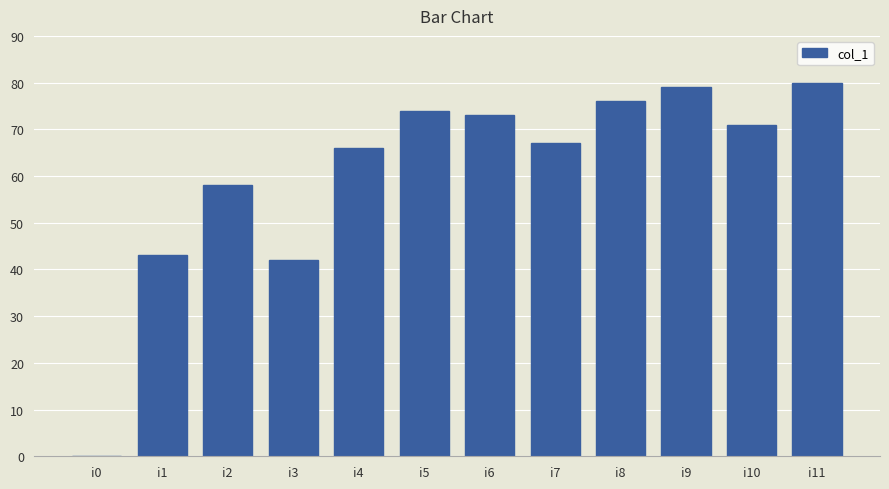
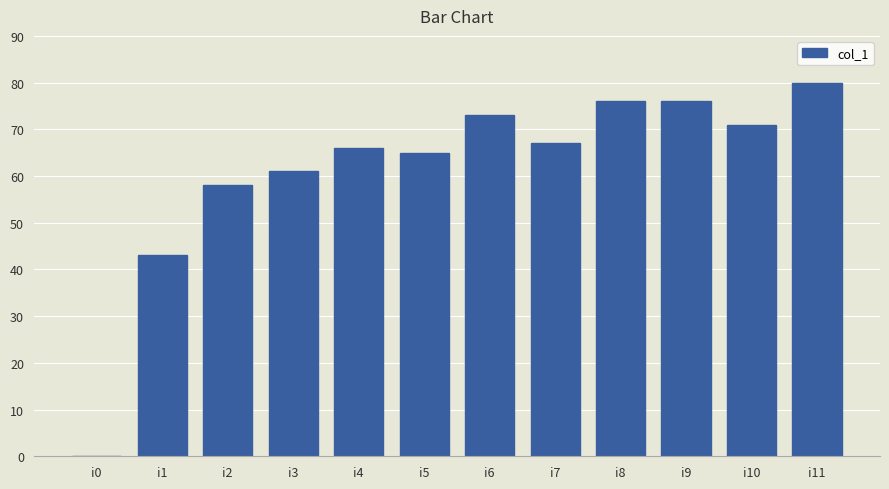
  {
    "i0": 0,
    "i1": 43,
    "i2": 58,
-   "i3": 42,
+   "i3": 61,
    "i4": 66,
-   "i5": 74,
+   "i5": 65,
    "i6": 73,
    "i7": 67,
    "i8": 76,
-   "i9": 79,
+   "i9": 76,
    "i10": 71,
    "i11": 80
  }
